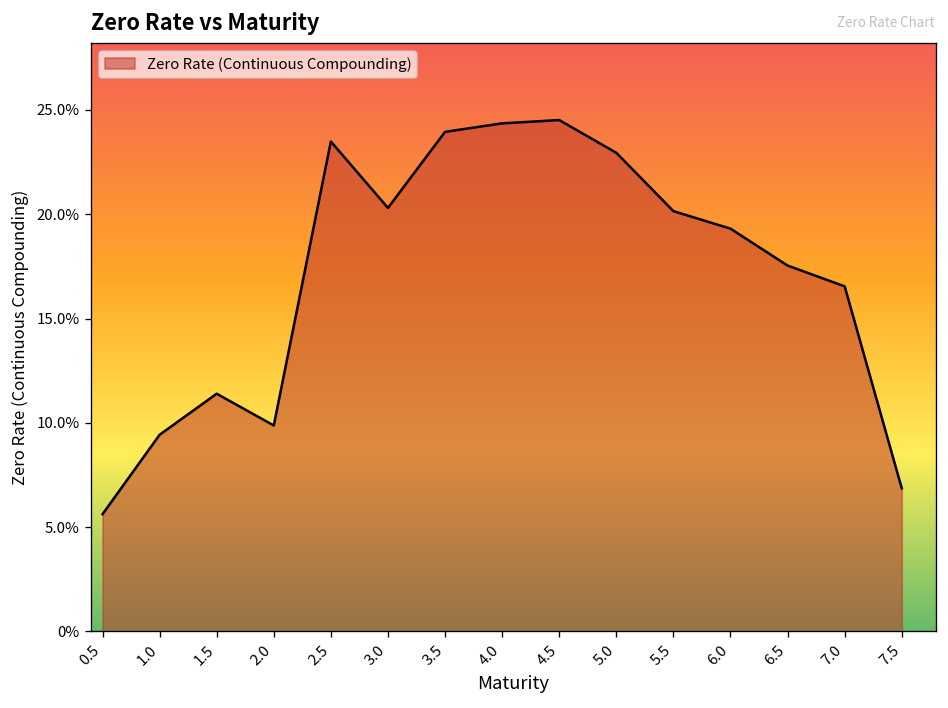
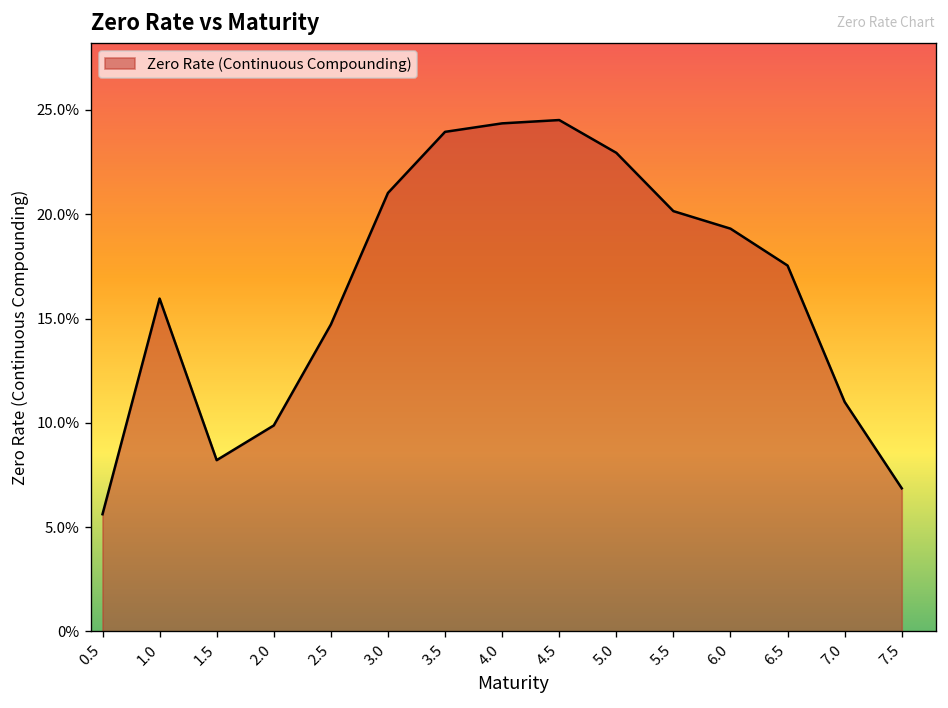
  {
    "0.5": "5.6%",
-   "1.0": "9.4%",
-   "1.5": "11.4%",
+   "1.0": "16.0%",
+   "1.5": "8.2%",
    "2.0": "9.9%",
-   "2.5": "23.5%",
-   "3.0": "20.3%",
+   "2.5": "14.7%",
+   "3.0": "21.0%",
    "3.5": "24.0%",
    "4.0": "24.4%",
    "4.5": "24.5%",
    "5.0": "22.9%",
    "5.5": "20.2%",
    "6.0": "19.3%",
    "6.5": "17.5%",
-   "7.0": "16.5%",
+   "7.0": "11.0%",
    "7.5": "6.9%"
  }
